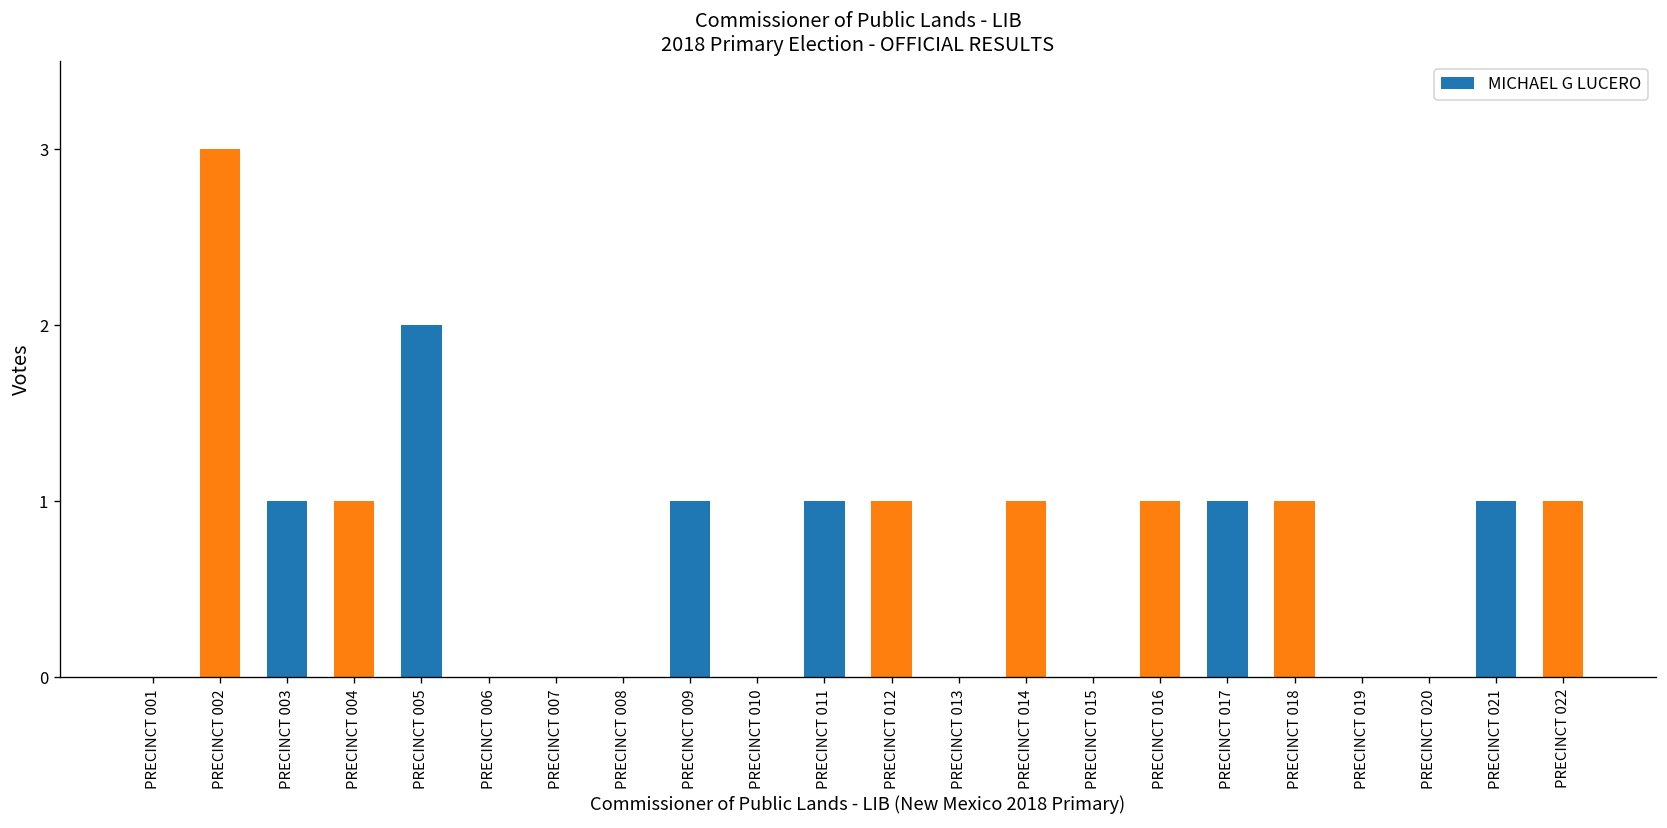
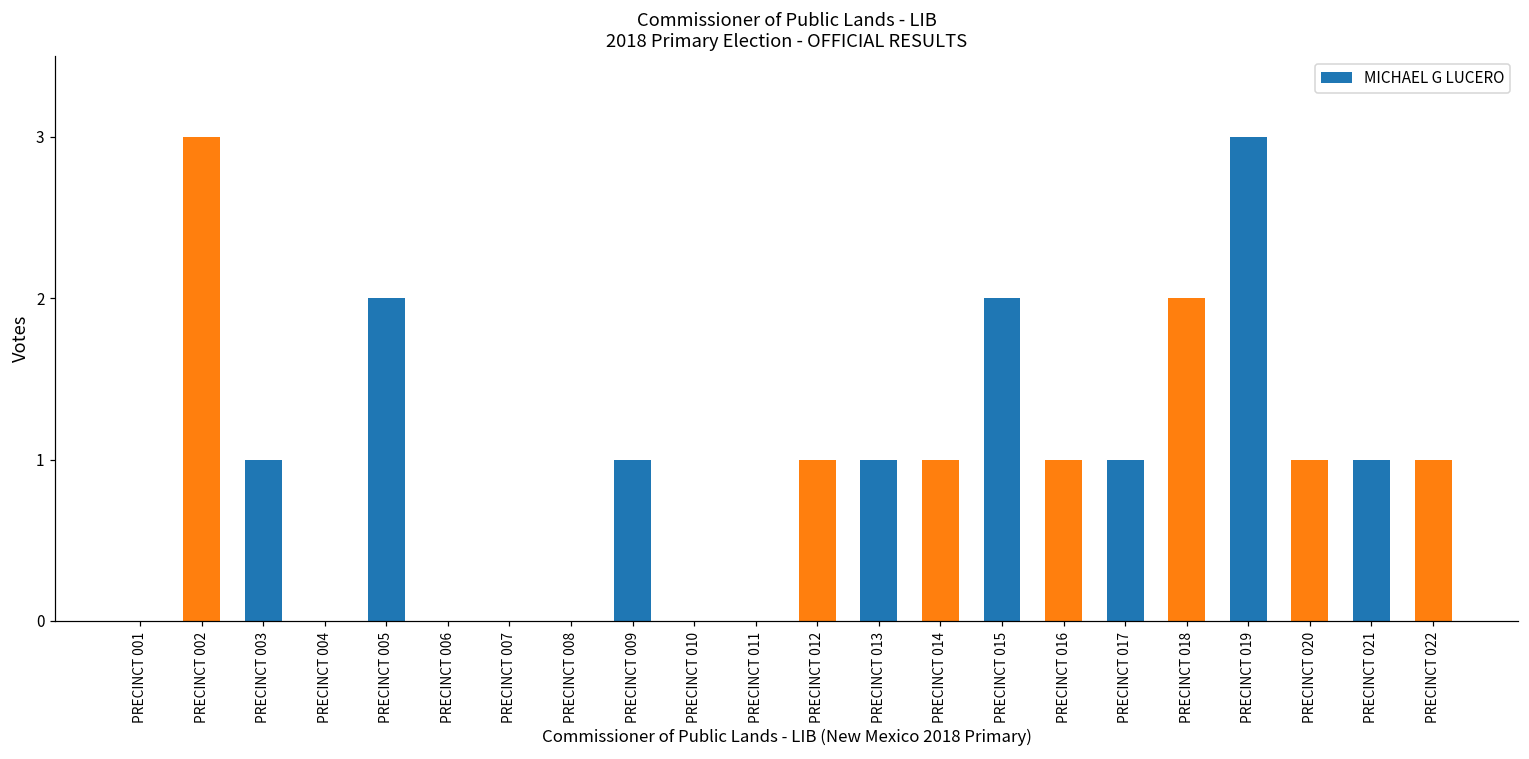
  {
    "PRECINCT 001": 0,
    "PRECINCT 002": 3,
    "PRECINCT 003": 1,
-   "PRECINCT 004": 1,
+   "PRECINCT 004": 0,
    "PRECINCT 005": 2,
    "PRECINCT 006": 0,
    "PRECINCT 007": 0,
    "PRECINCT 008": 0,
    "PRECINCT 009": 1,
    "PRECINCT 010": 0,
-   "PRECINCT 011": 1,
+   "PRECINCT 011": 0,
    "PRECINCT 012": 1,
-   "PRECINCT 013": 0,
+   "PRECINCT 013": 1,
    "PRECINCT 014": 1,
-   "PRECINCT 015": 0,
+   "PRECINCT 015": 2,
    "PRECINCT 016": 1,
    "PRECINCT 017": 1,
-   "PRECINCT 018": 1,
-   "PRECINCT 019": 0,
-   "PRECINCT 020": 0,
+   "PRECINCT 018": 2,
+   "PRECINCT 019": 3,
+   "PRECINCT 020": 1,
    "PRECINCT 021": 1,
    "PRECINCT 022": 1
  }
